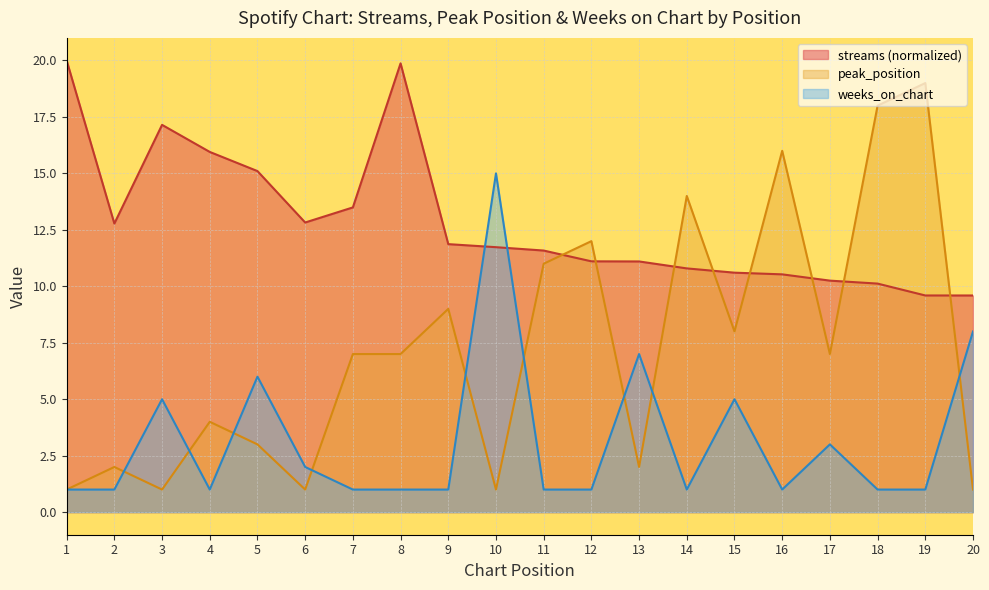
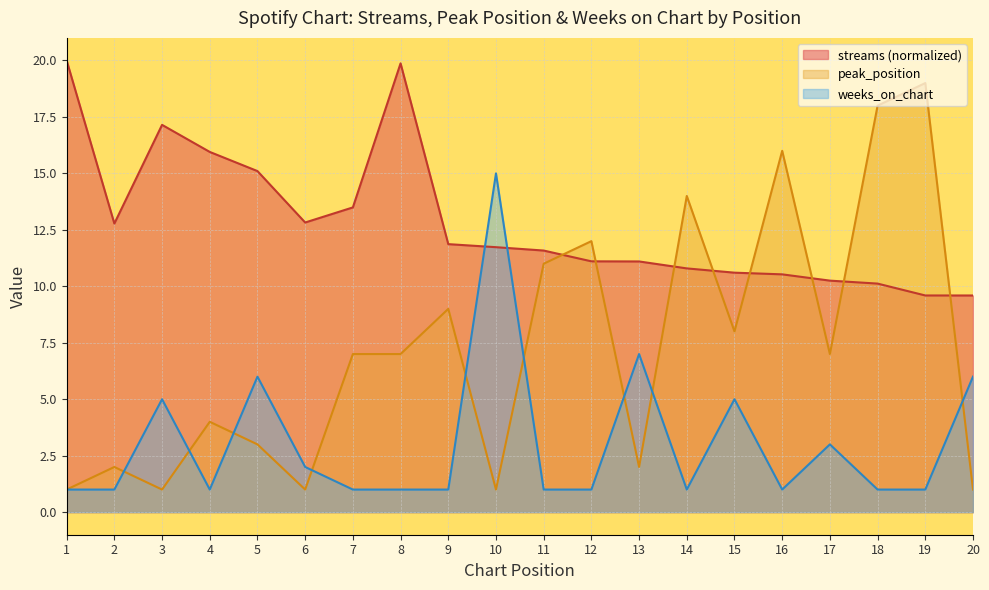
  {
    "streams (normalized)": {
      "1": 20,
      "2": 12.8,
      "3": 17.1,
      "4": 16,
      "5": 15,
      "6": 12.8,
      "7": 13.5,
      "8": 19.9,
      "9": 11.9,
      "10": 11.7,
      "11": 11.6,
      "12": 11,
      "13": 11,
      "14": 10.8,
      "15": 10.6,
      "16": 10.5,
      "17": 10.3,
      "18": 10.1,
      "19": 9.6,
      "20": 9.6
    },
    "peak_position": {
      "2": 2,
      "3": 1,
      "4": 4,
      "5": 3,
      "6": 1,
      "7": 7,
      "8": 7,
      "9": 9,
      "10": 1,
      "11": 11,
      "12": 12,
      "13": 2,
      "14": 14,
      "15": 8,
      "16": 16,
      "17": 7,
      "20": 1
    },
    "weeks_on_chart": {
      "2": 1,
      "3": 5,
      "4": 1,
      "5": 6,
      "6": 2,
      "7": 1,
      "8": 1,
      "9": 1,
      "10": 15,
      "11": 1,
      "12": 1,
      "13": 7,
      "14": 1,
      "15": 5,
      "16": 1,
      "17": 3,
      "18": 1,
      "19": 1,
-     "20": 8
+     "20": 6
    }
  }
